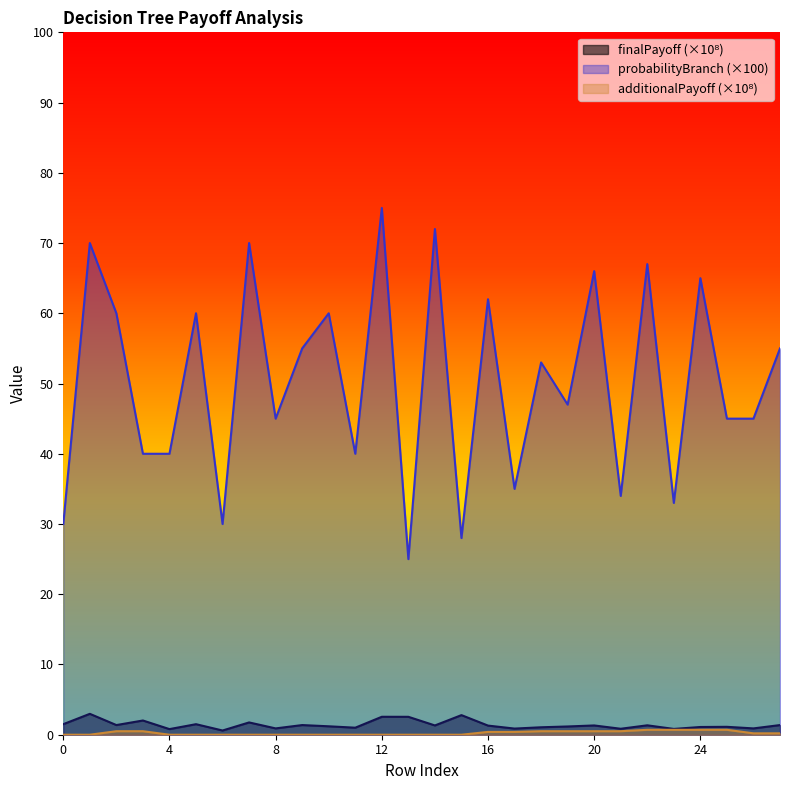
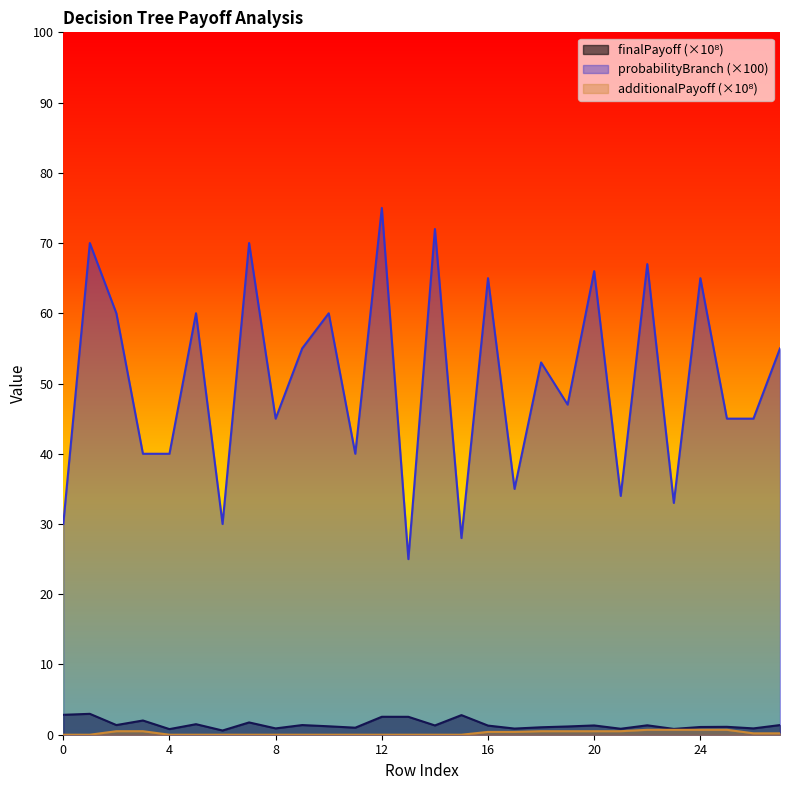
  {
    "finalPayoff (×10⁸)": {
-     "0": 2,
+     "0": 3,
      "4": 1,
      "8": 1,
      "12": 3,
      "16": 1,
      "20": 1,
      "24": 1
    },
    "probabilityBranch (×100)": {
      "0": 30,
      "4": 40,
      "8": 45,
      "12": 75,
-     "16": 62,
+     "16": 65,
      "20": 66,
      "24": 65
    },
    "additionalPayoff (×10⁸)": {
      "0": 0,
      "4": 0,
      "8": 0,
      "12": 0,
      "16": 0,
      "20": 1,
      "24": 1
    }
  }
